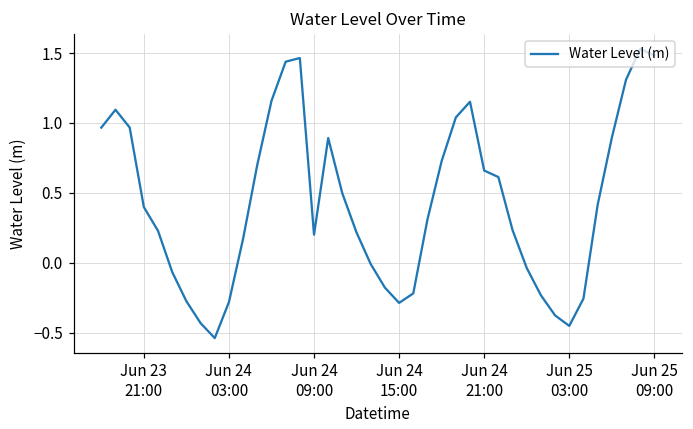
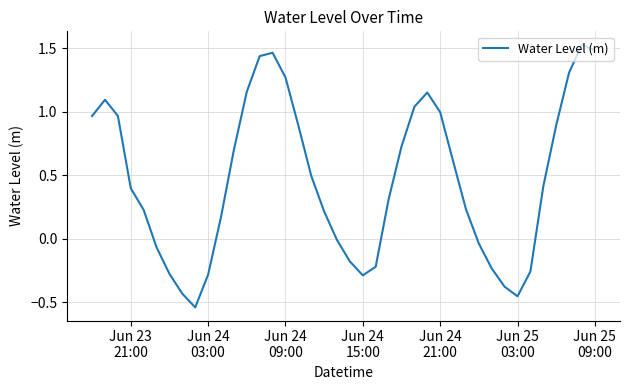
  {
    "Jun 23 21:00": 0.40,
    "Jun 24 03:00": -0.28,
-   "Jun 24 09:00": 0.20,
+   "Jun 24 09:00": 1.27,
    "Jun 24 15:00": -0.29,
-   "Jun 24 21:00": 0.66,
+   "Jun 24 21:00": 1.00,
    "Jun 25 03:00": -0.45
  }
